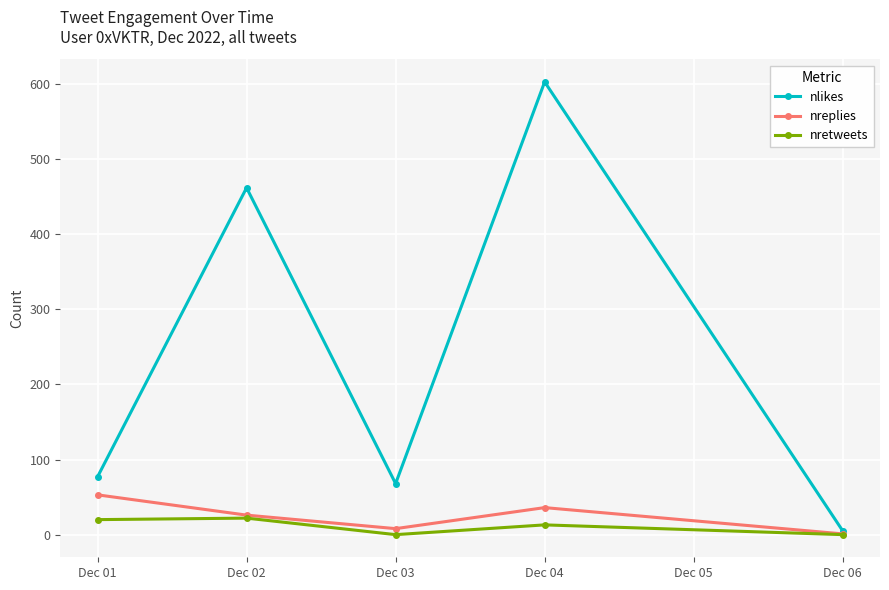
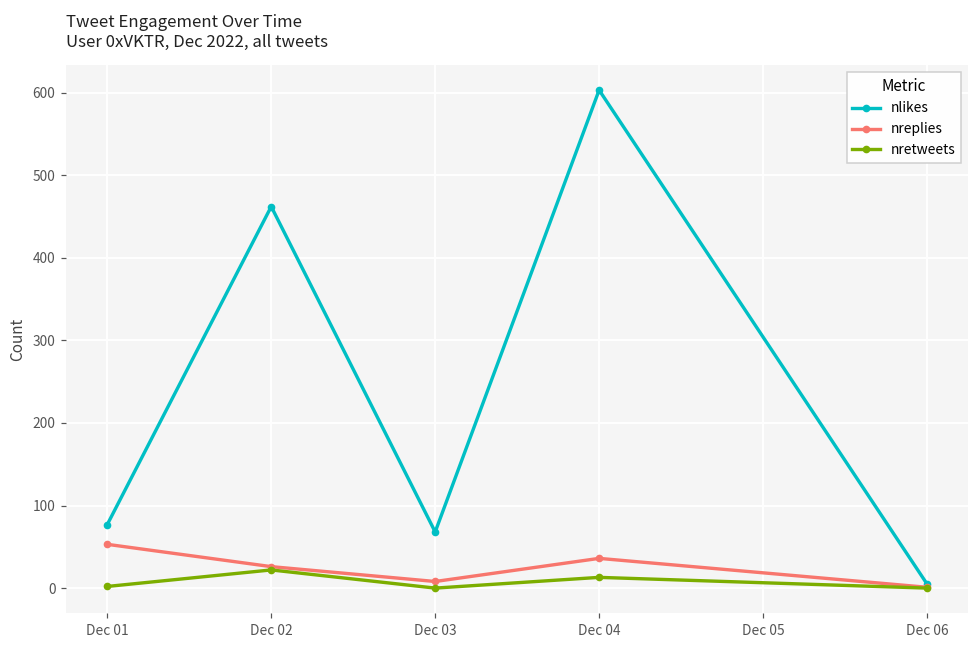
  {
    "nlikes": {
      "Dec 01": 80,
      "Dec 02": 460,
      "Dec 03": 70,
      "Dec 04": 600,
      "Dec 06": 10
    },
    "nreplies": {
      "Dec 01": 50,
      "Dec 02": 30,
      "Dec 03": 10,
      "Dec 04": 40
    },
    "nretweets": {
-     "Dec 01": 20,
+     "Dec 01": 0,
      "Dec 02": 20,
      "Dec 03": 0,
      "Dec 04": 10
    }
  }
